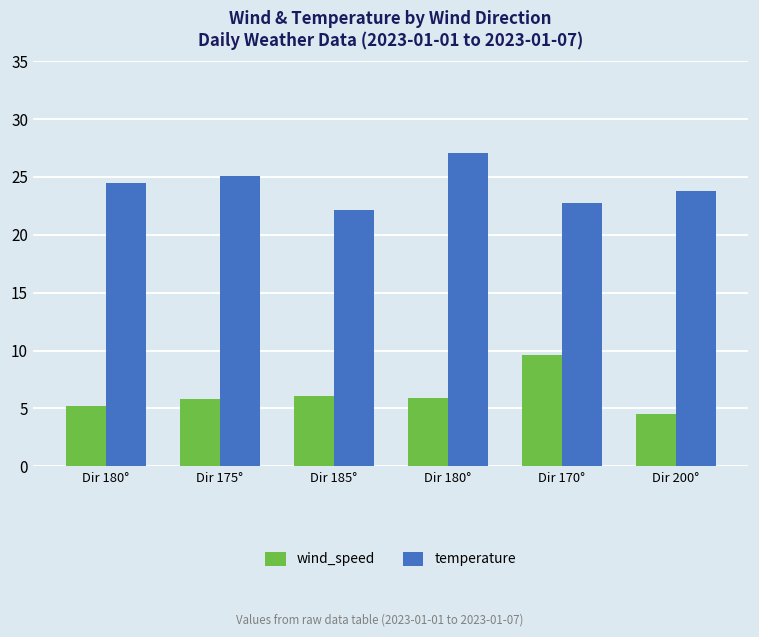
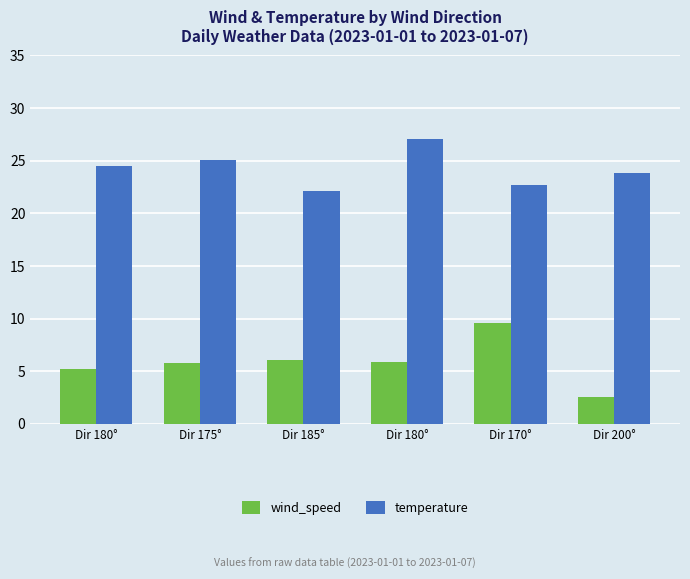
  {
    "wind_speed": {
      "Dir 175°": 5.8,
      "Dir 185°": 6.1,
      "Dir 170°": 9.6,
-     "Dir 200°": 4.5
+     "Dir 200°": 2.5
    },
    "temperature": {
      "Dir 175°": 25.1,
      "Dir 185°": 22.1,
      "Dir 170°": 22.7,
      "Dir 200°": 23.8
    }
  }
